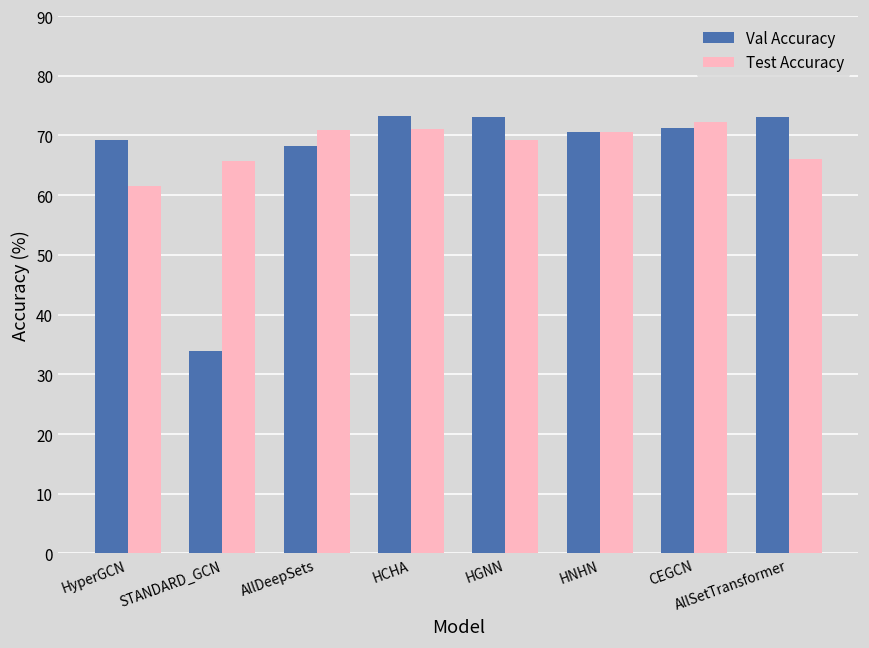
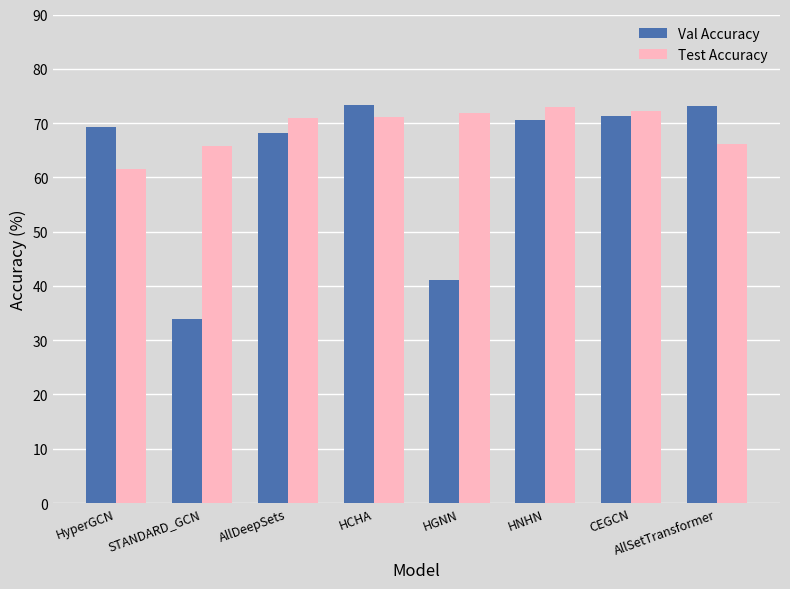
  {
    "Val Accuracy": {
      "HyperGCN": 69,
      "STANDARD_GCN": 34,
      "AllDeepSets": 68,
      "HCHA": 73,
-     "HGNN": 73,
+     "HGNN": 41,
      "HNHN": 71,
      "CEGCN": 71,
      "AllSetTransformer": 73
    },
    "Test Accuracy": {
      "HyperGCN": 62,
      "STANDARD_GCN": 66,
      "AllDeepSets": 71,
      "HCHA": 71,
-     "HGNN": 69,
-     "HNHN": 71,
+     "HGNN": 72,
+     "HNHN": 73,
      "CEGCN": 72,
      "AllSetTransformer": 66
    }
  }
